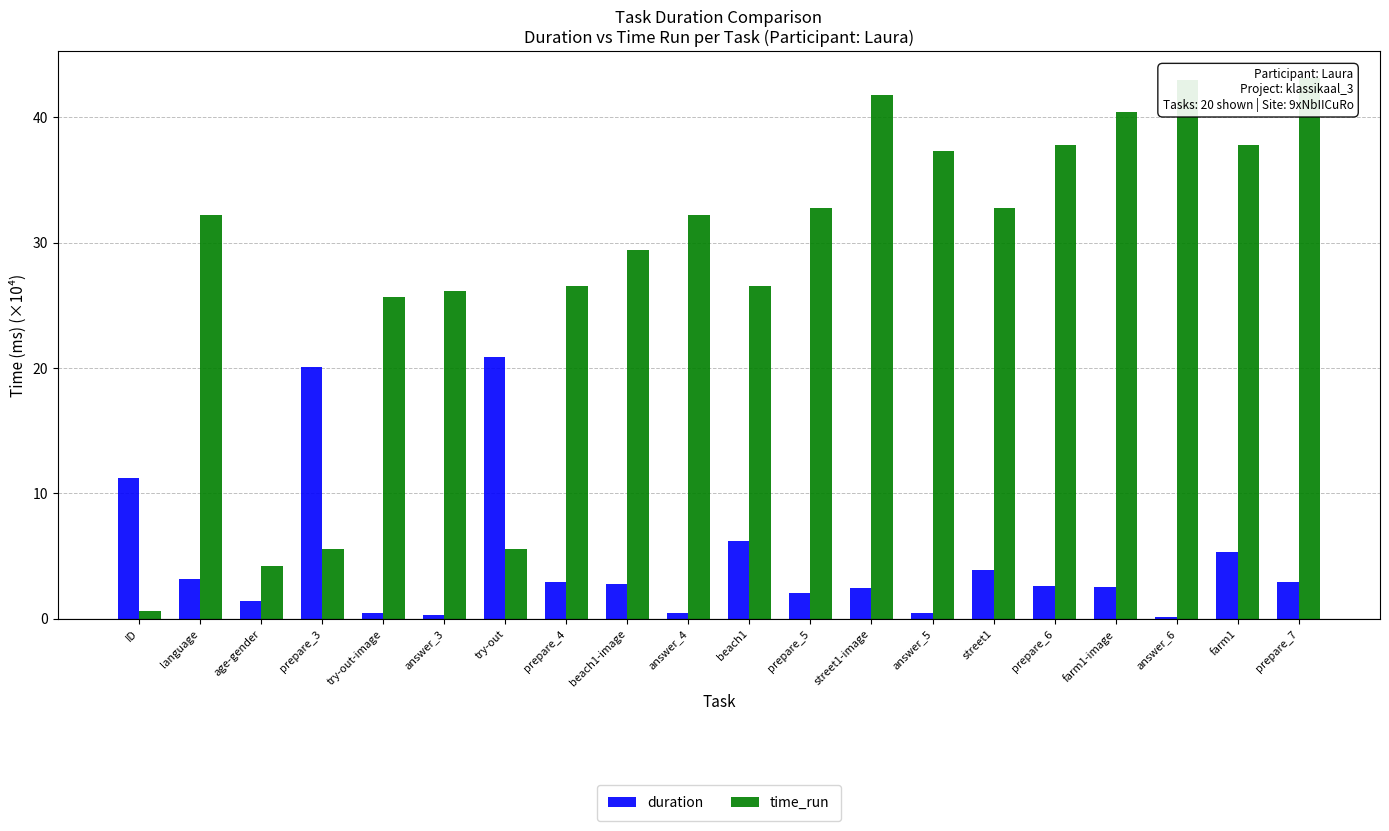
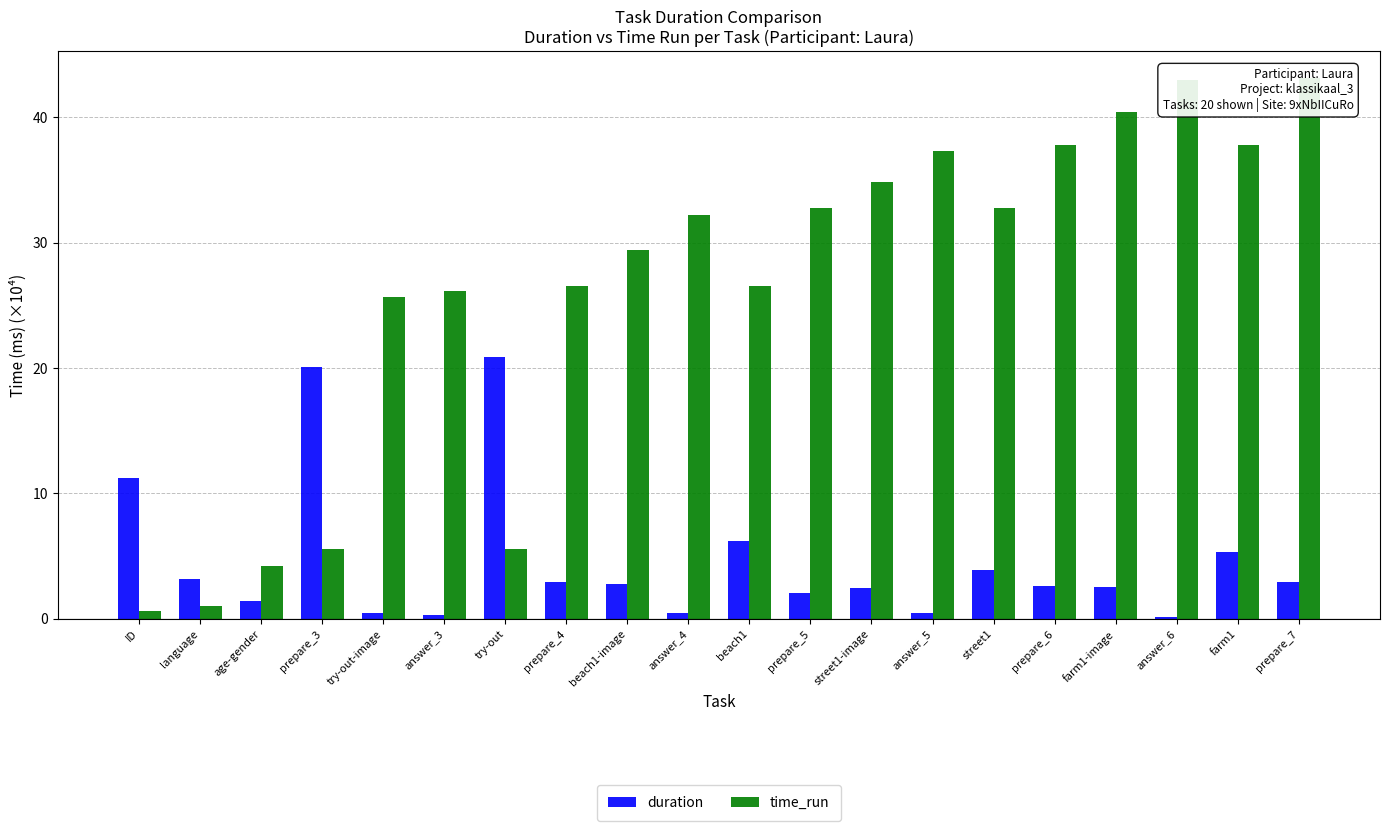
  {
    "duration": {
      "ID": 11.2,
      "language": 3.2,
      "age-gender": 1.4,
      "prepare_3": 20.1,
      "try-out-image": 0.5,
      "answer_3": 0.3,
      "try-out": 20.9,
      "prepare_4": 2.9,
      "beach1-image": 2.8,
      "answer_4": 0.5,
      "beach1": 6.2,
      "prepare_5": 2.1,
      "street1-image": 2.5,
      "answer_5": 0.5,
      "street1": 3.9,
      "prepare_6": 2.6,
      "farm1-image": 2.5,
      "farm1": 5.3,
      "prepare_7": 2.9
    },
    "time_run": {
      "ID": 0.6,
-     "language": 32.2,
+     "language": 1.0,
      "age-gender": 4.2,
      "prepare_3": 5.6,
      "try-out-image": 25.7,
      "answer_3": 26.2,
      "try-out": 5.6,
      "prepare_4": 26.5,
      "beach1-image": 29.4,
      "answer_4": 32.2,
      "beach1": 26.5,
      "prepare_5": 32.8,
-     "street1-image": 41.8,
+     "street1-image": 34.8,
      "answer_5": 37.3,
      "street1": 32.8,
      "prepare_6": 37.8,
      "farm1-image": 40.4,
      "farm1": 37.8
    }
  }
